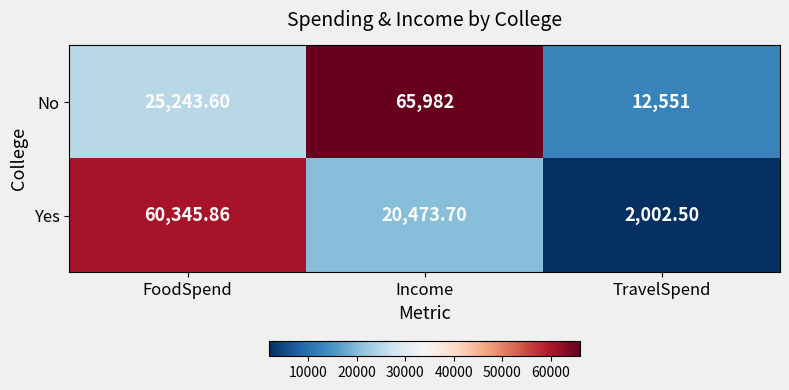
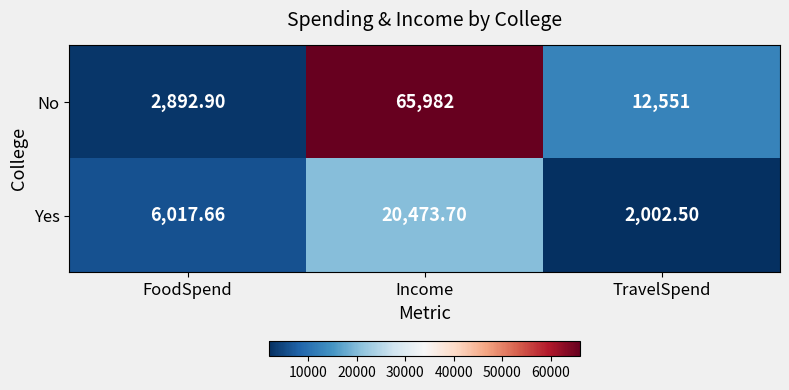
  {
    "No": {
-     "FoodSpend": "25,243.60",
+     "FoodSpend": "2,892.90",
      "Income": "65,982",
      "TravelSpend": "12,551"
    },
    "Yes": {
-     "FoodSpend": "60,345.86",
+     "FoodSpend": "6,017.66",
      "Income": "20,473.70",
      "TravelSpend": "2,002.50"
    }
  }
